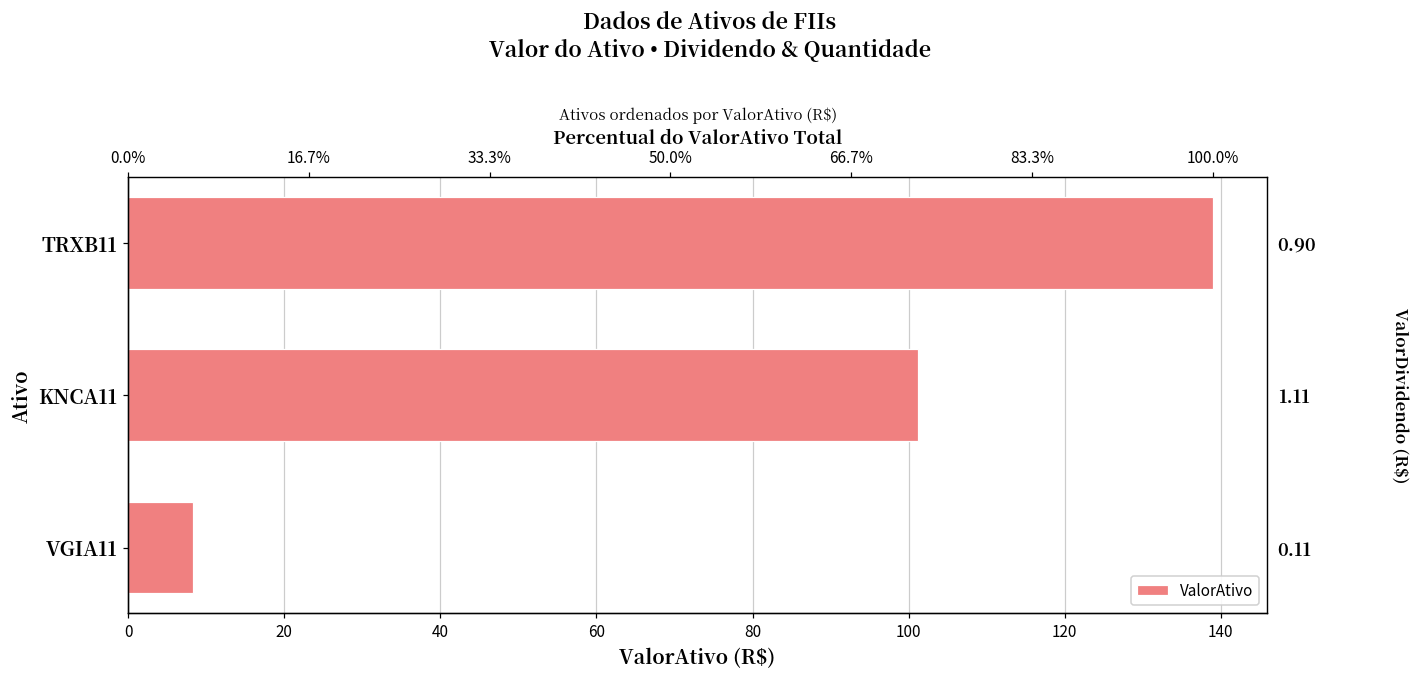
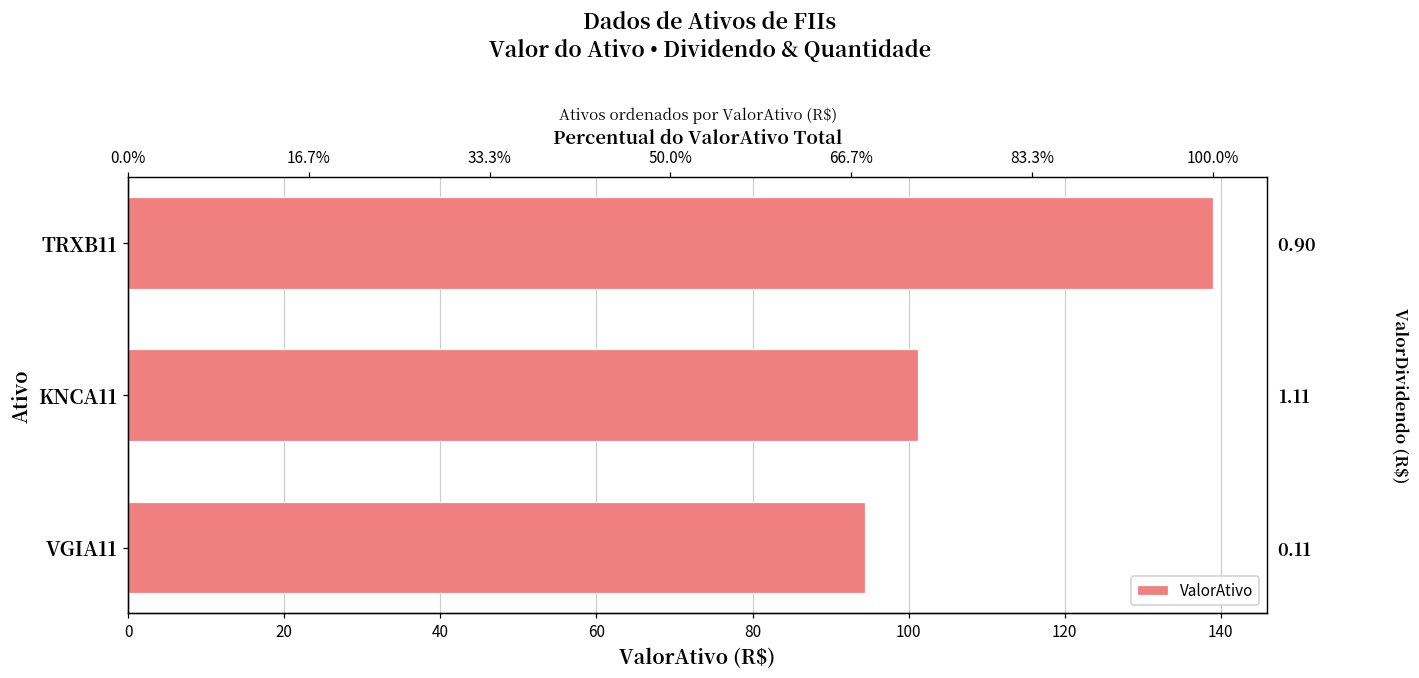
  {
    "TRXB11": 139,
    "KNCA11": 101,
-   "VGIA11": 8
+   "VGIA11": 94
  }
